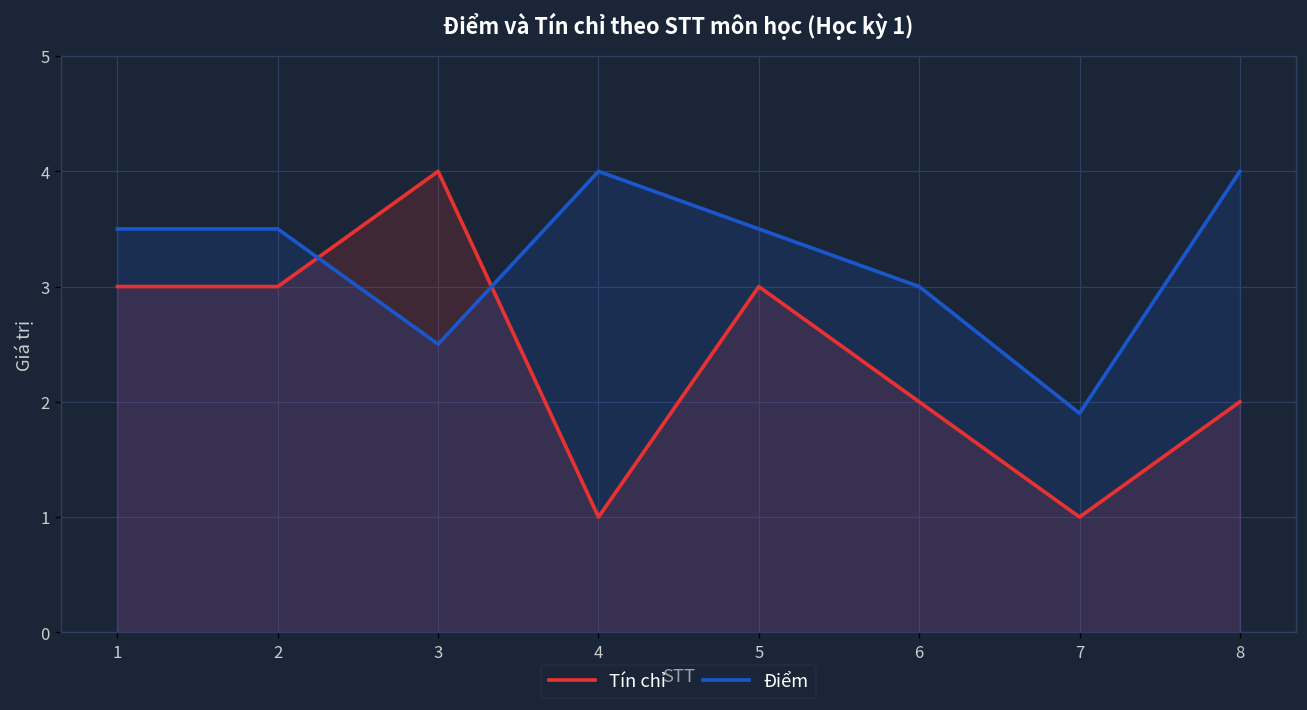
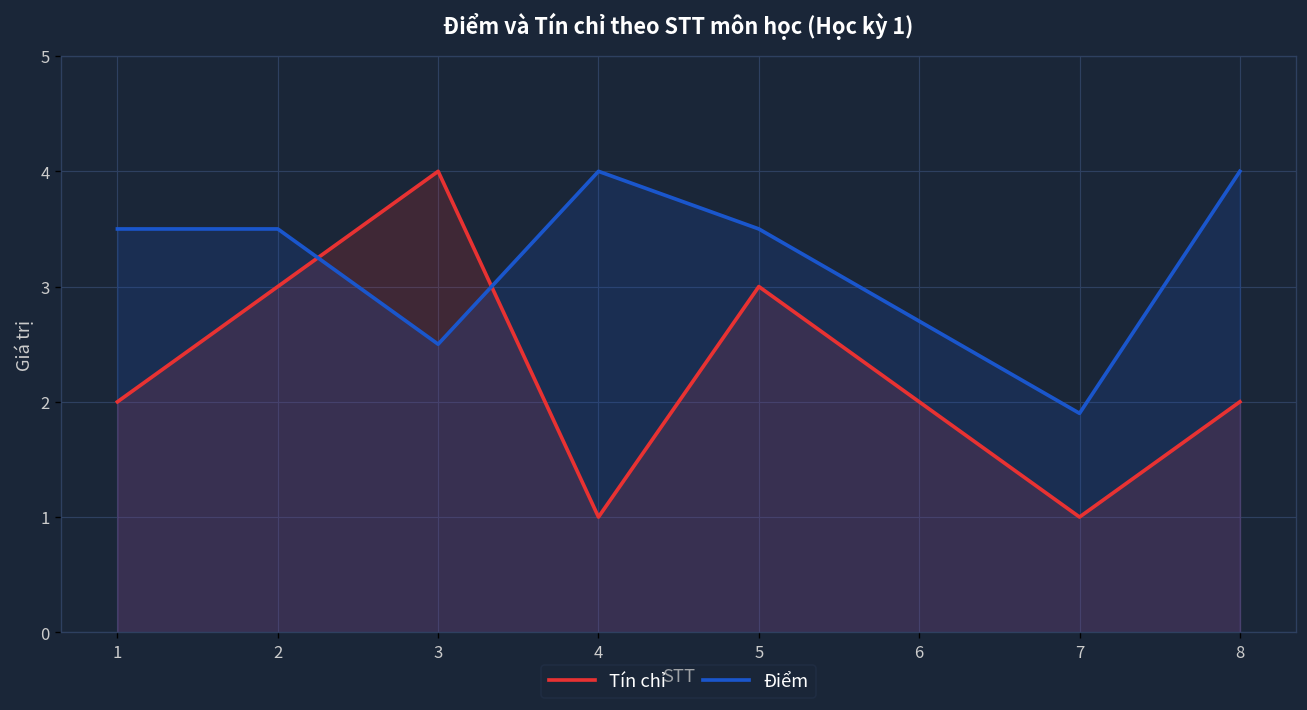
  {
    "Tín chỉ": {
-     "1": 3,
+     "1": 2,
      "2": 3,
      "3": 4,
      "4": 1,
      "5": 3,
      "6": 2,
      "7": 1,
      "8": 2
    },
    "Điểm": {
      "1": 3.5,
      "2": 3.5,
      "3": 2.5,
      "4": 4.0,
      "5": 3.5,
-     "6": 3.0,
+     "6": 2.7,
      "7": 1.9,
      "8": 4.0
    }
  }
